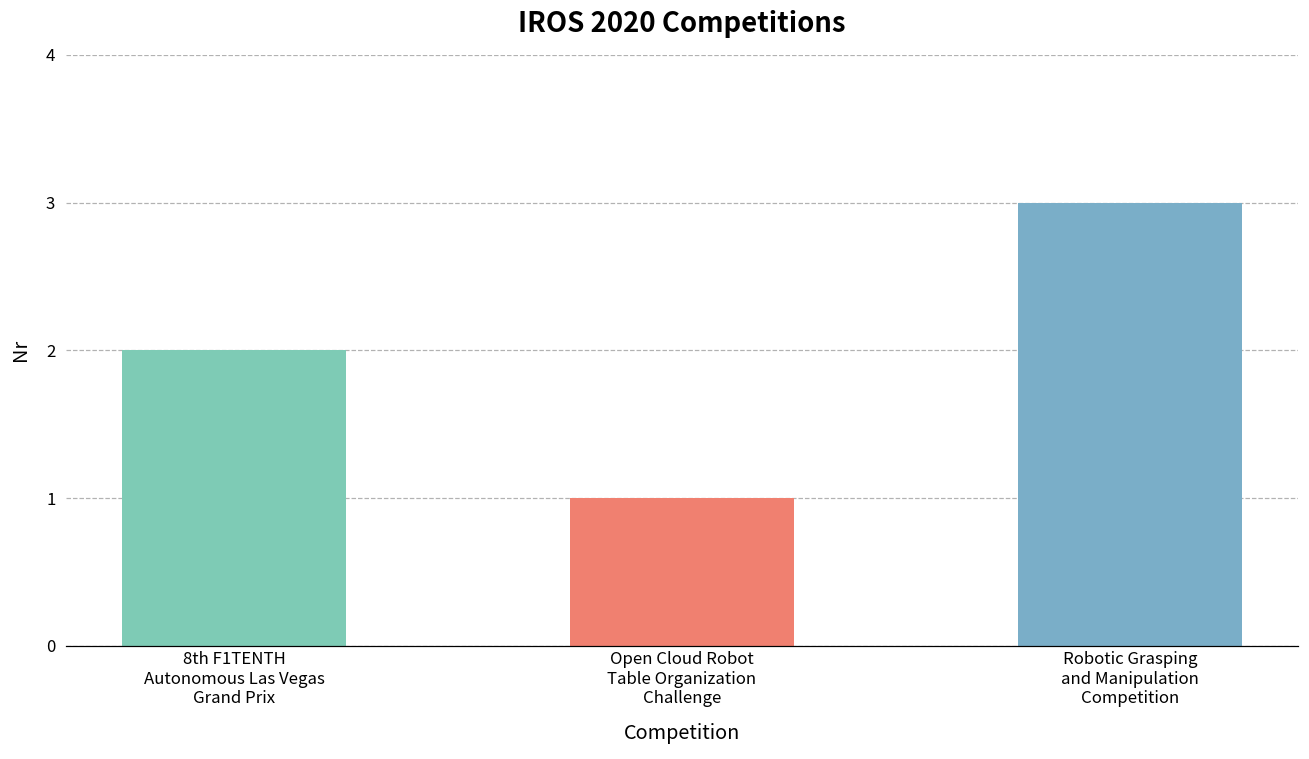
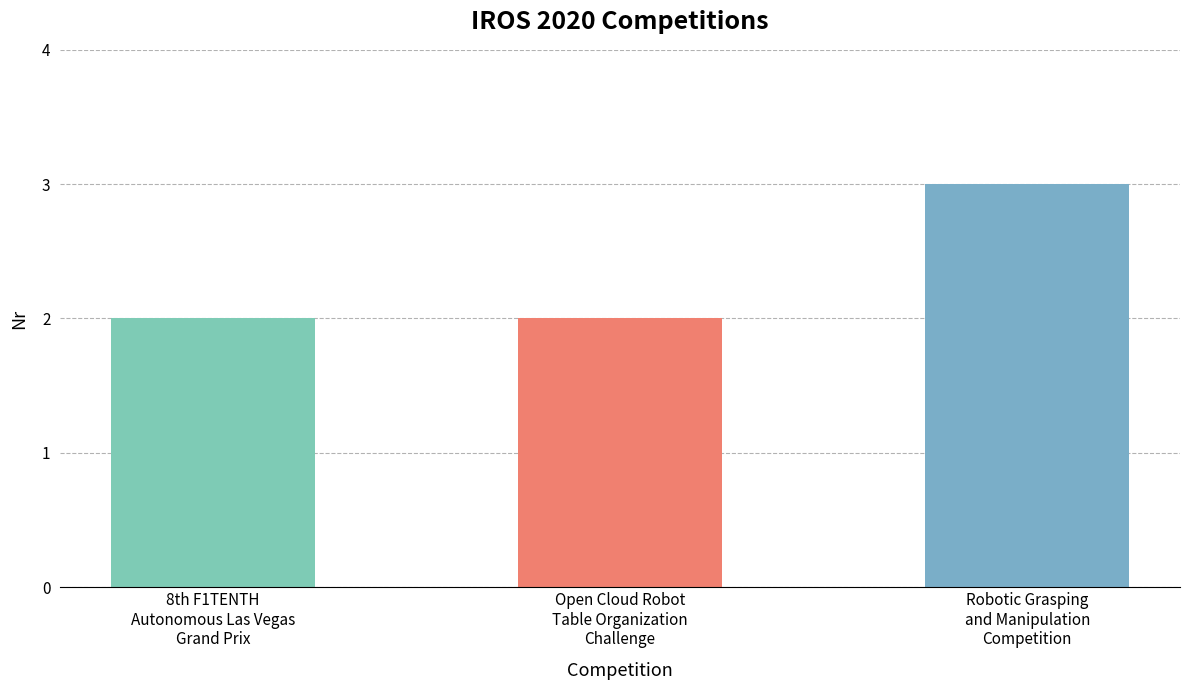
  {
    "8th F1TENTH Autonomous Las Vegas Grand Prix": 2,
-   "Open Cloud Robot Table Organization Challenge": 1,
+   "Open Cloud Robot Table Organization Challenge": 2,
    "Robotic Grasping and Manipulation Competition": 3
  }
